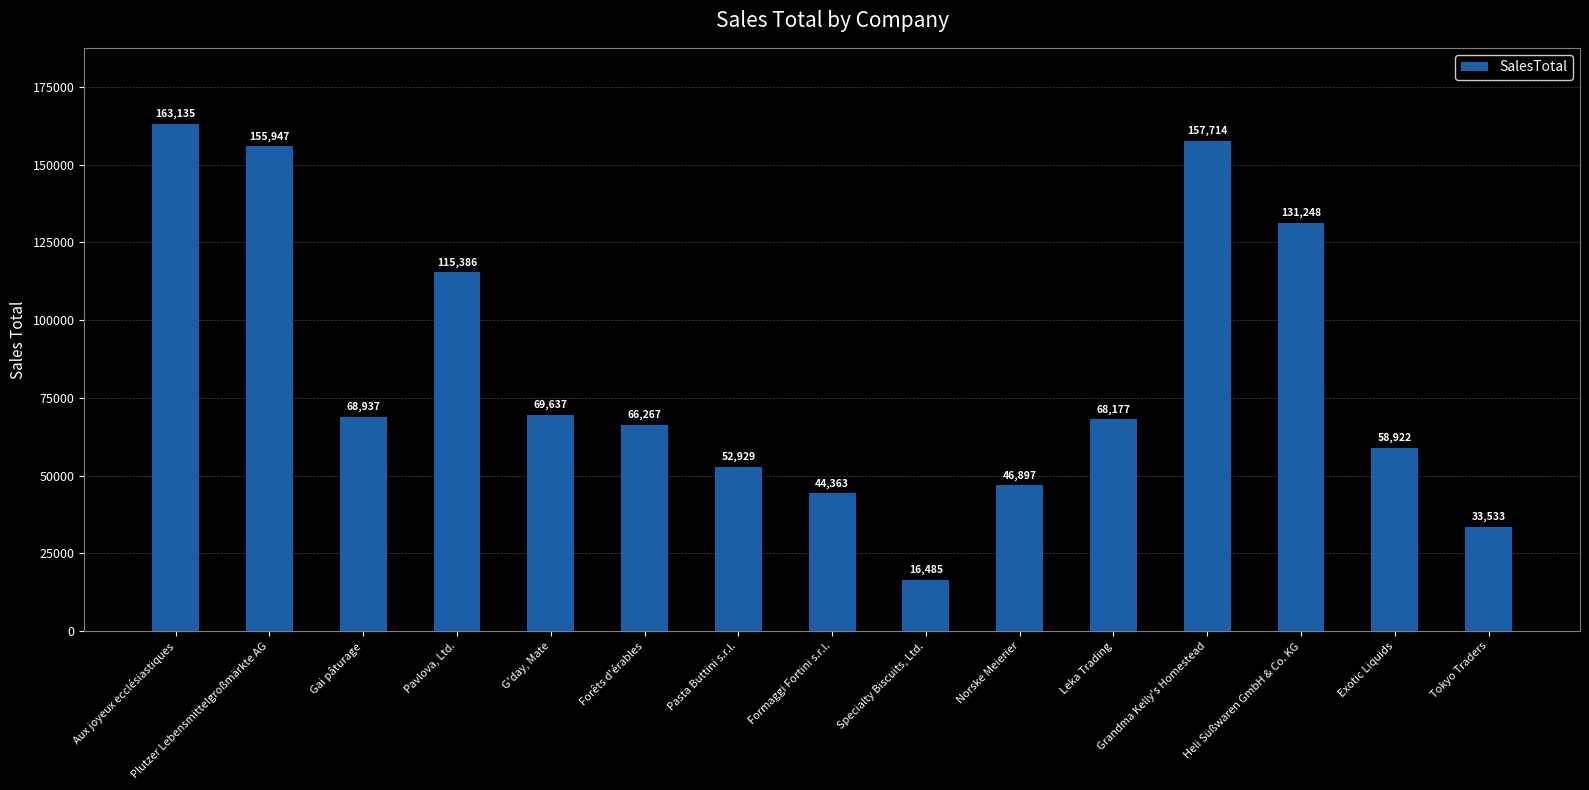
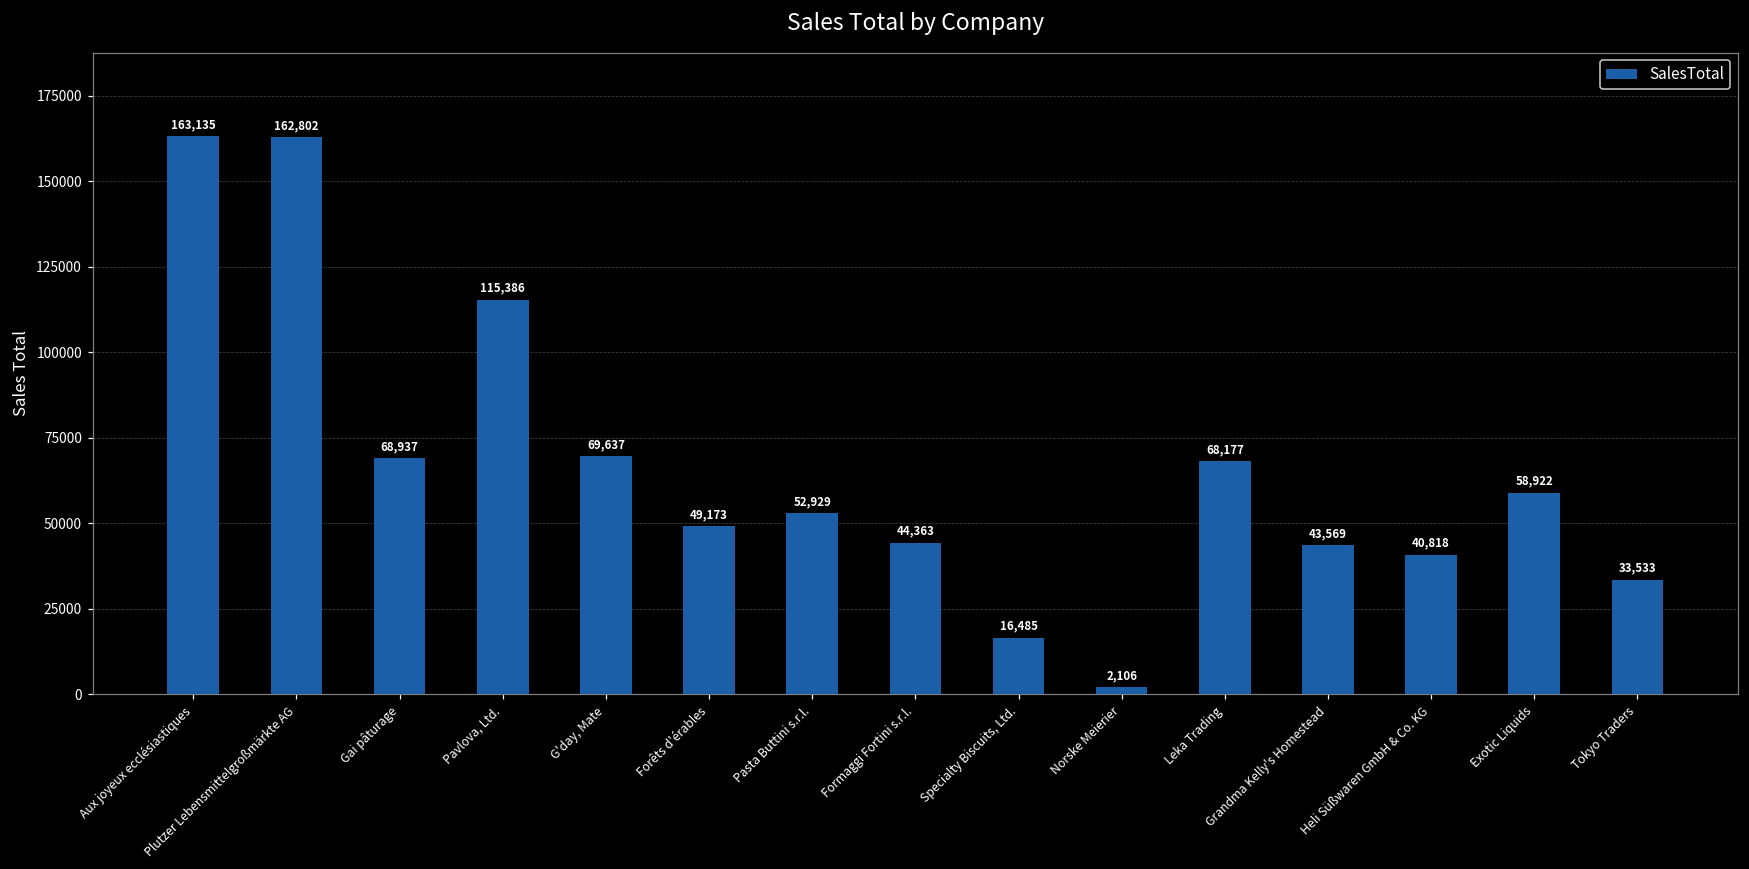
  {
    "Aux joyeux ecclésiastiques": "163,135",
-   "Plutzer Lebensmittelgroßmärkte AG": "155,947",
+   "Plutzer Lebensmittelgroßmärkte AG": "162,802",
    "Gai pâturage": "68,937",
    "Pavlova, Ltd.": "115,386",
    "G'day, Mate": "69,637",
-   "Forêts d'érables": "66,267",
+   "Forêts d'érables": "49,173",
    "Pasta Buttini s.r.l.": "52,929",
    "Formaggi Fortini s.r.l.": "44,363",
    "Specialty Biscuits, Ltd.": "16,485",
-   "Norske Meierier": "46,897",
+   "Norske Meierier": "2,106",
    "Leka Trading": "68,177",
-   "Grandma Kelly's Homestead": "157,714",
-   "Heli Süßwaren GmbH & Co. KG": "131,248",
+   "Grandma Kelly's Homestead": "43,569",
+   "Heli Süßwaren GmbH & Co. KG": "40,818",
    "Exotic Liquids": "58,922",
    "Tokyo Traders": "33,533"
  }
